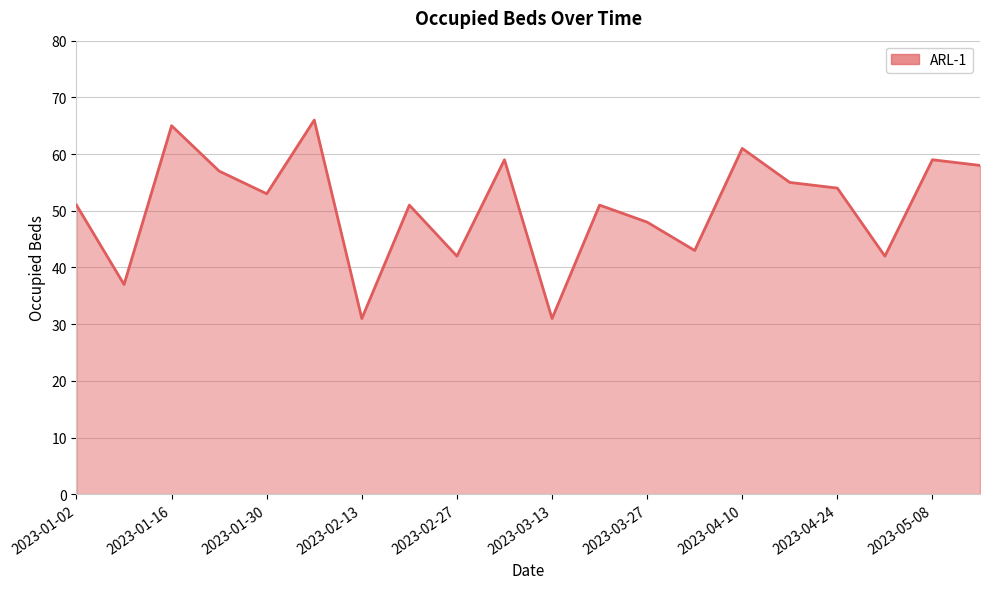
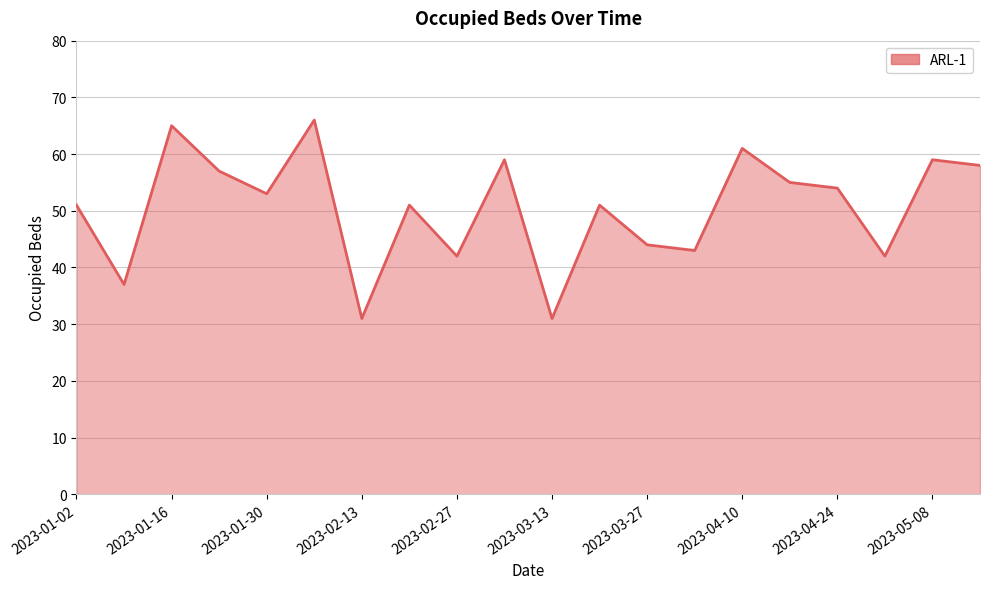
  {
    "2023-01-02": 51,
    "2023-01-16": 65,
    "2023-01-30": 53,
    "2023-02-13": 31,
    "2023-02-27": 42,
    "2023-03-13": 31,
-   "2023-03-27": 48,
+   "2023-03-27": 44,
    "2023-04-10": 61,
    "2023-04-24": 54,
    "2023-05-08": 59
  }
